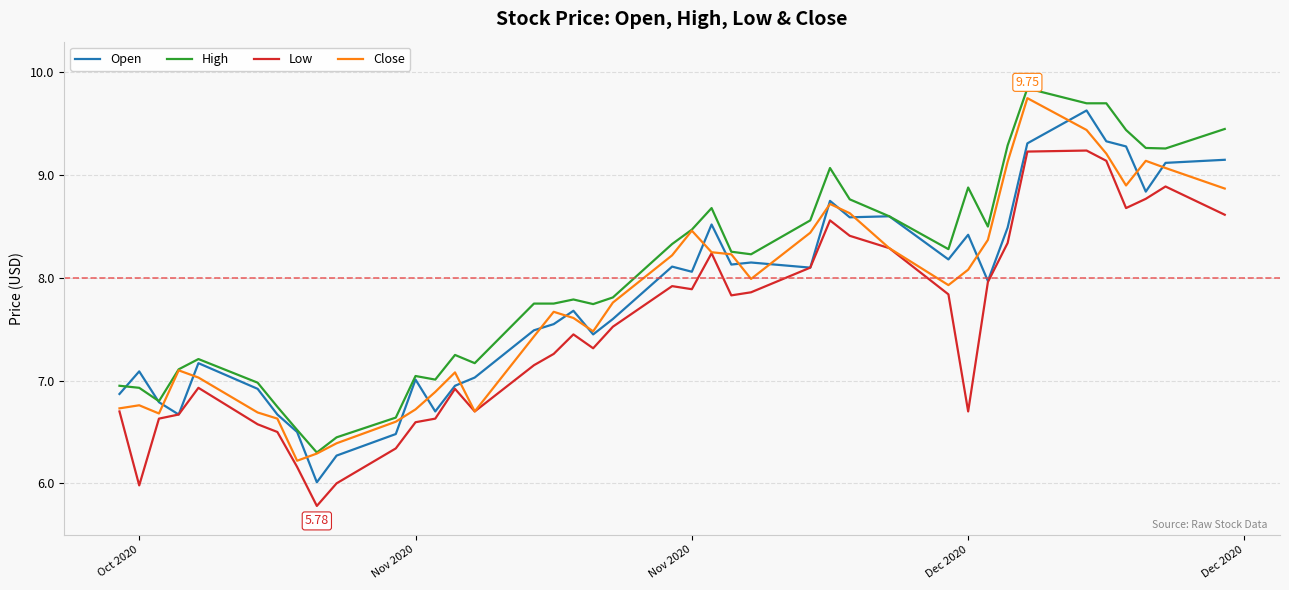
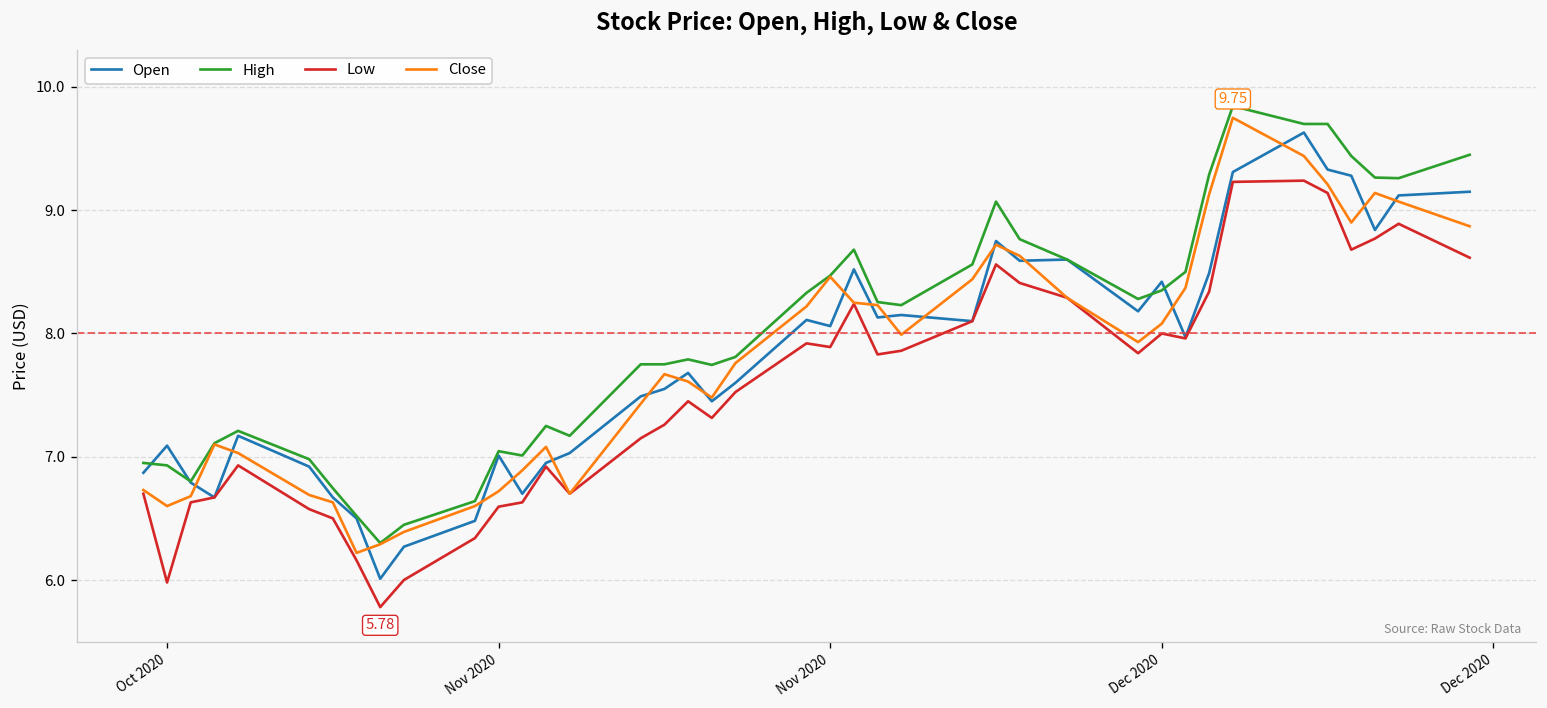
  {
    "Open": {
      "Oct 2020": 7.09,
      "Dec 2020": 8.42
    },
    "High": {
      "Oct 2020": 6.93,
-     "Dec 2020": 8.88
+     "Dec 2020": 8.35
    },
    "Low": {
      "Oct 2020": 6.0,
-     "Dec 2020": 6.7
+     "Dec 2020": 8.0
    },
    "Close": {
-     "Oct 2020": 6.76,
+     "Oct 2020": 6.60,
      "Dec 2020": 8.08
    }
  }
